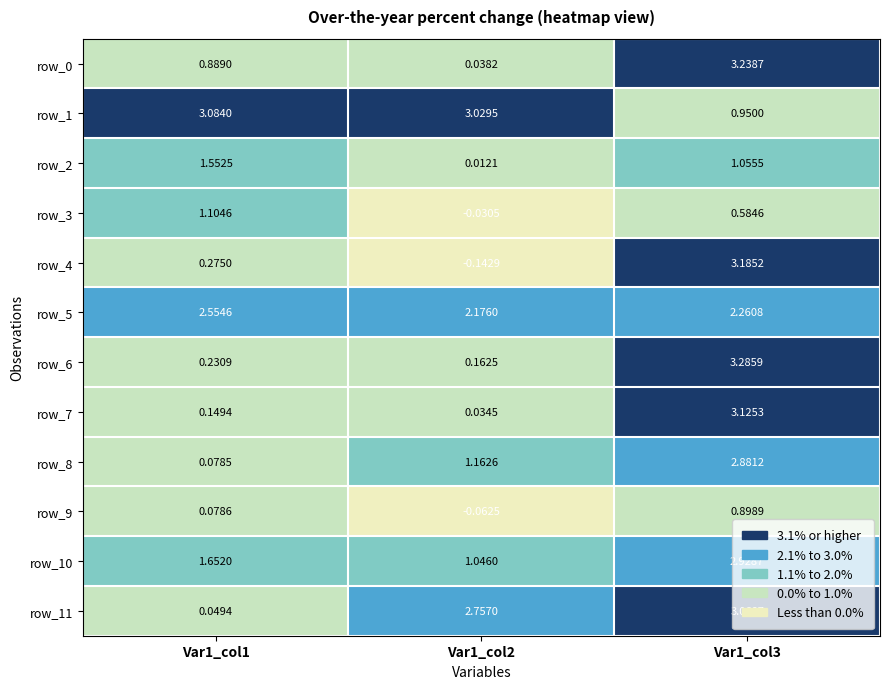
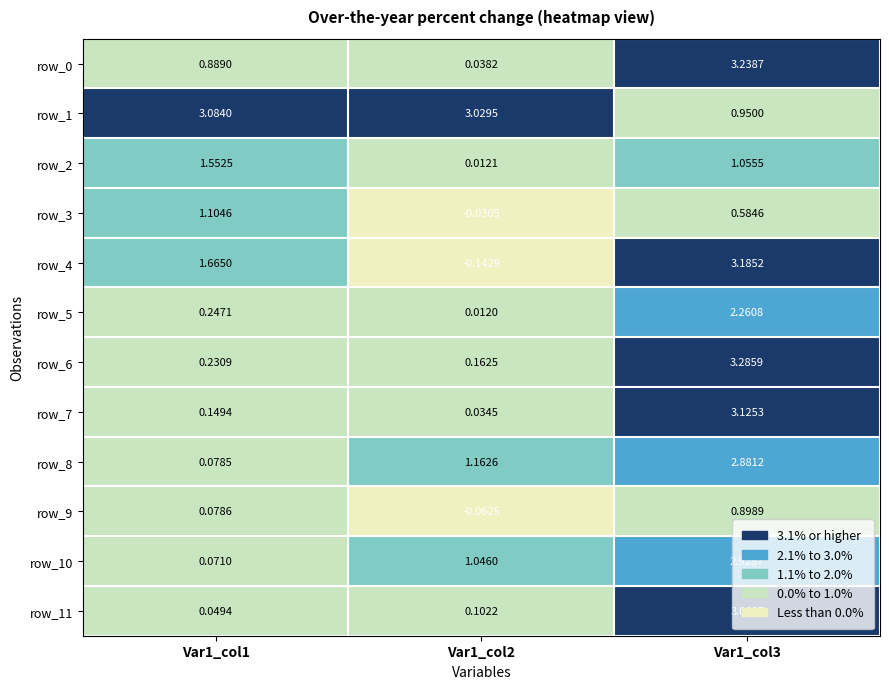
  {
    "row_0": {
      "Var1_col1": 0.8890,
      "Var1_col2": 0.0382,
      "Var1_col3": 3.2387
    },
    "row_1": {
      "Var1_col1": 3.0840,
      "Var1_col2": 3.0295,
      "Var1_col3": 0.9500
    },
    "row_2": {
      "Var1_col1": 1.5525,
      "Var1_col2": 0.0121,
      "Var1_col3": 1.0555
    },
    "row_3": {
      "Var1_col1": 1.1046,
      "Var1_col2": -0.0305,
      "Var1_col3": 0.5846
    },
    "row_4": {
-     "Var1_col1": 0.2750,
+     "Var1_col1": 1.6650,
      "Var1_col2": -0.1429,
      "Var1_col3": 3.1852
    },
    "row_5": {
-     "Var1_col1": 2.5546,
-     "Var1_col2": 2.1760,
+     "Var1_col1": 0.2471,
+     "Var1_col2": 0.0120,
      "Var1_col3": 2.2608
    },
    "row_6": {
      "Var1_col1": 0.2309,
      "Var1_col2": 0.1625,
      "Var1_col3": 3.2859
    },
    "row_7": {
      "Var1_col1": 0.1494,
      "Var1_col2": 0.0345,
      "Var1_col3": 3.1253
    },
    "row_8": {
      "Var1_col1": 0.0785,
      "Var1_col2": 1.1626,
      "Var1_col3": 2.8812
    },
    "row_9": {
      "Var1_col1": 0.0786,
      "Var1_col2": -0.0625,
      "Var1_col3": 0.8989
    },
    "row_10": {
-     "Var1_col1": 1.6520,
+     "Var1_col1": 0.0710,
      "Var1_col2": 1.0460
    },
    "row_11": {
      "Var1_col1": 0.0494,
-     "Var1_col2": 2.7570
+     "Var1_col2": 0.1022
    }
  }
